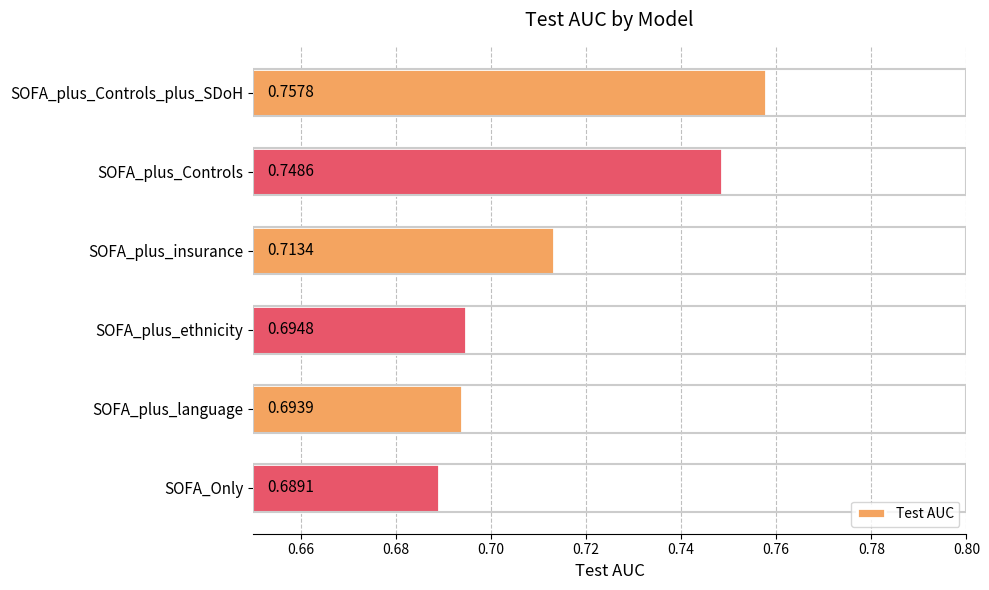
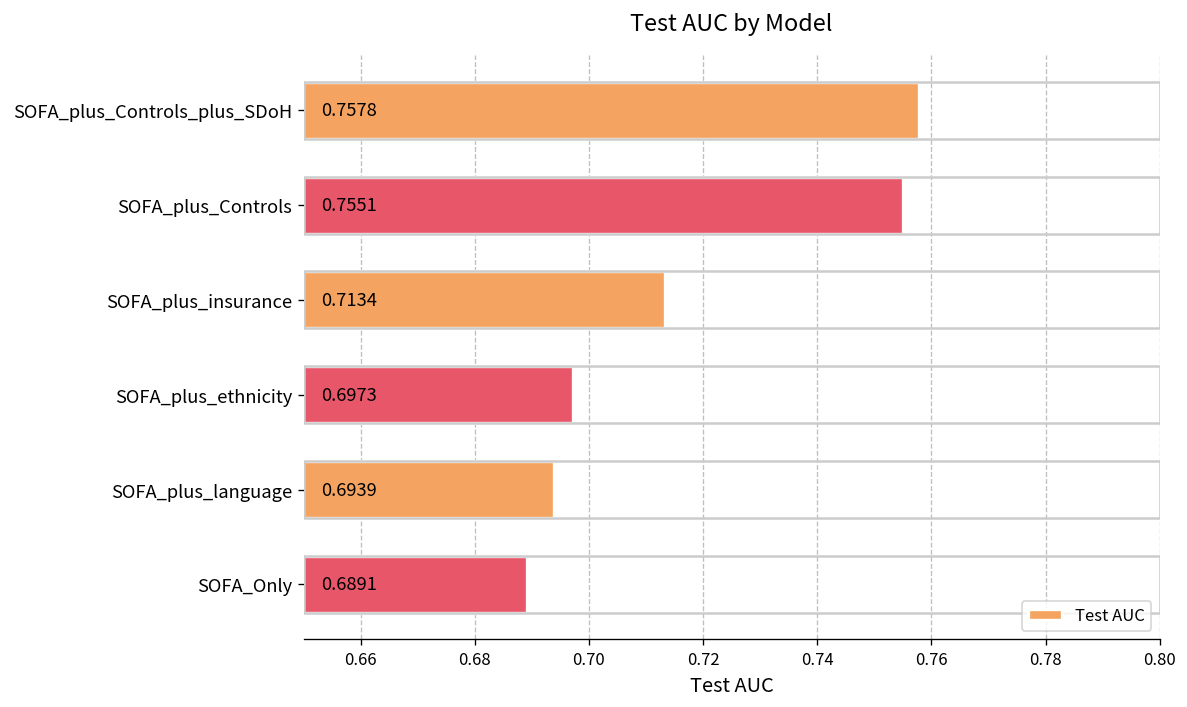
  {
    "SOFA_plus_Controls_plus_SDoH": 0.7578,
-   "SOFA_plus_Controls": 0.7486,
+   "SOFA_plus_Controls": 0.7551,
    "SOFA_plus_insurance": 0.7134,
-   "SOFA_plus_ethnicity": 0.6948,
+   "SOFA_plus_ethnicity": 0.6973,
    "SOFA_plus_language": 0.6939,
    "SOFA_Only": 0.6891
  }
